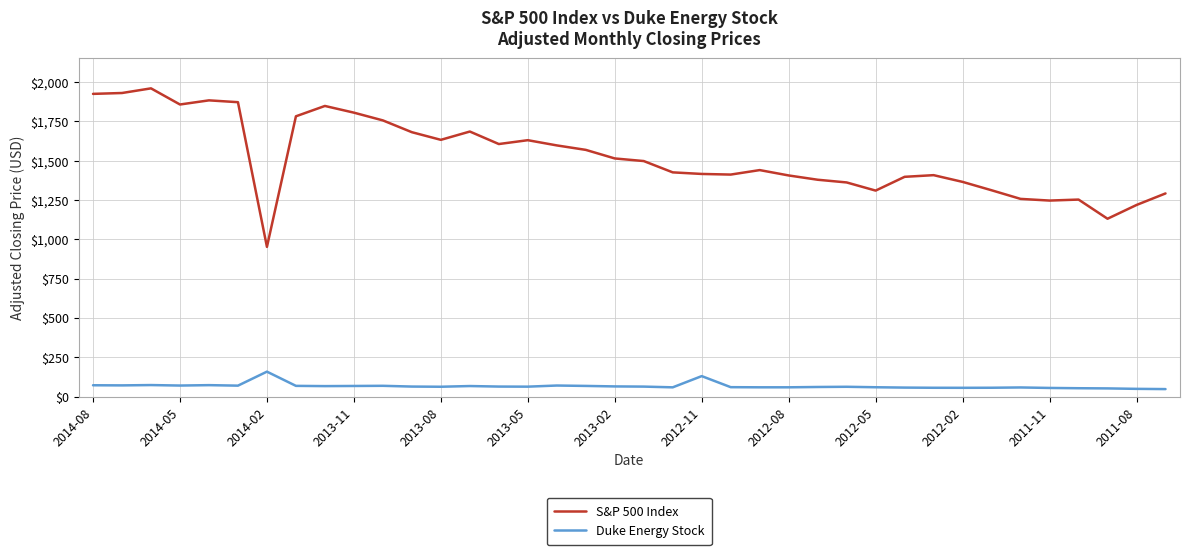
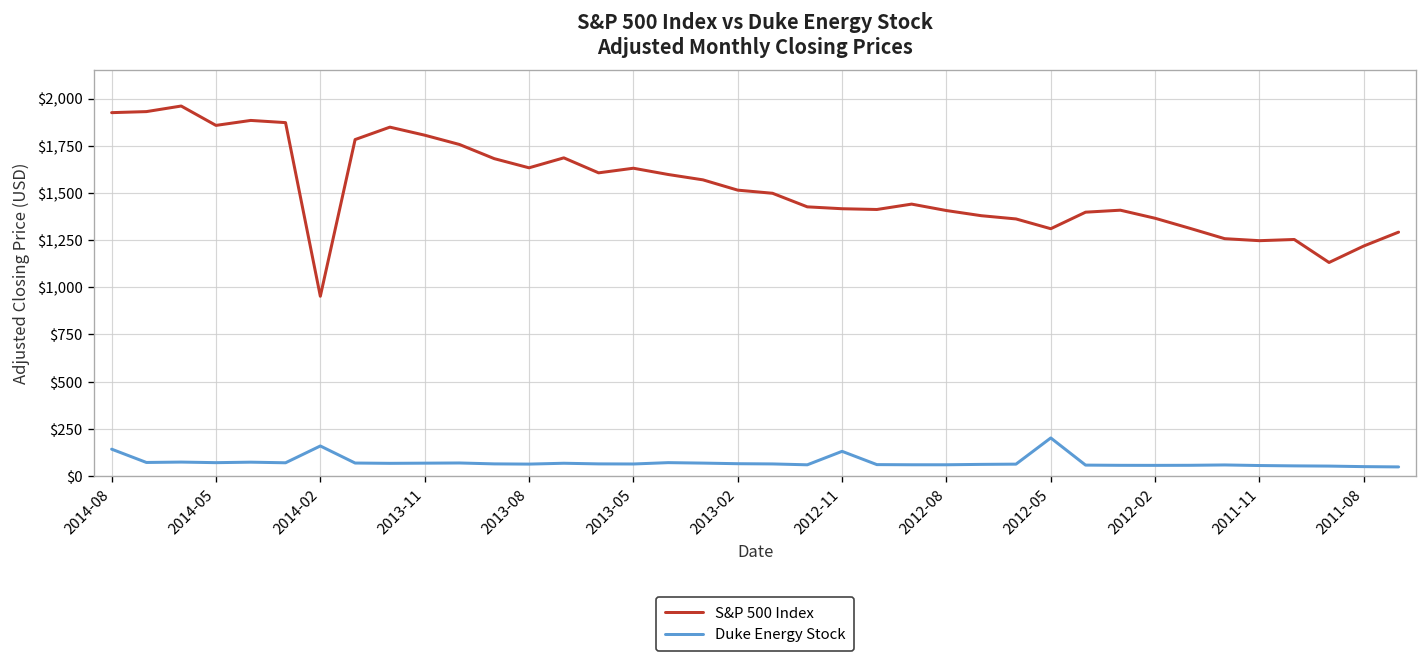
  {
    "S&P 500 Index": {
      "2014-08": "$1,930",
      "2014-05": "$1,860",
      "2014-02": "$950",
      "2013-11": "$1,810",
      "2013-08": "$1,630",
      "2013-05": "$1,630",
      "2013-02": "$1,510",
      "2012-11": "$1,420",
      "2012-08": "$1,410",
      "2012-05": "$1,310",
      "2012-02": "$1,370",
      "2011-11": "$1,250",
      "2011-08": "$1,220"
    },
    "Duke Energy Stock": {
-     "2014-08": "$70",
+     "2014-08": "$140",
      "2014-05": "$70",
      "2014-02": "$160",
      "2013-11": "$70",
      "2013-08": "$60",
      "2013-05": "$60",
      "2013-02": "$70",
      "2012-11": "$130",
      "2012-08": "$60",
-     "2012-05": "$60",
+     "2012-05": "$200",
      "2012-02": "$60",
      "2011-11": "$60",
      "2011-08": "$50"
    }
  }
